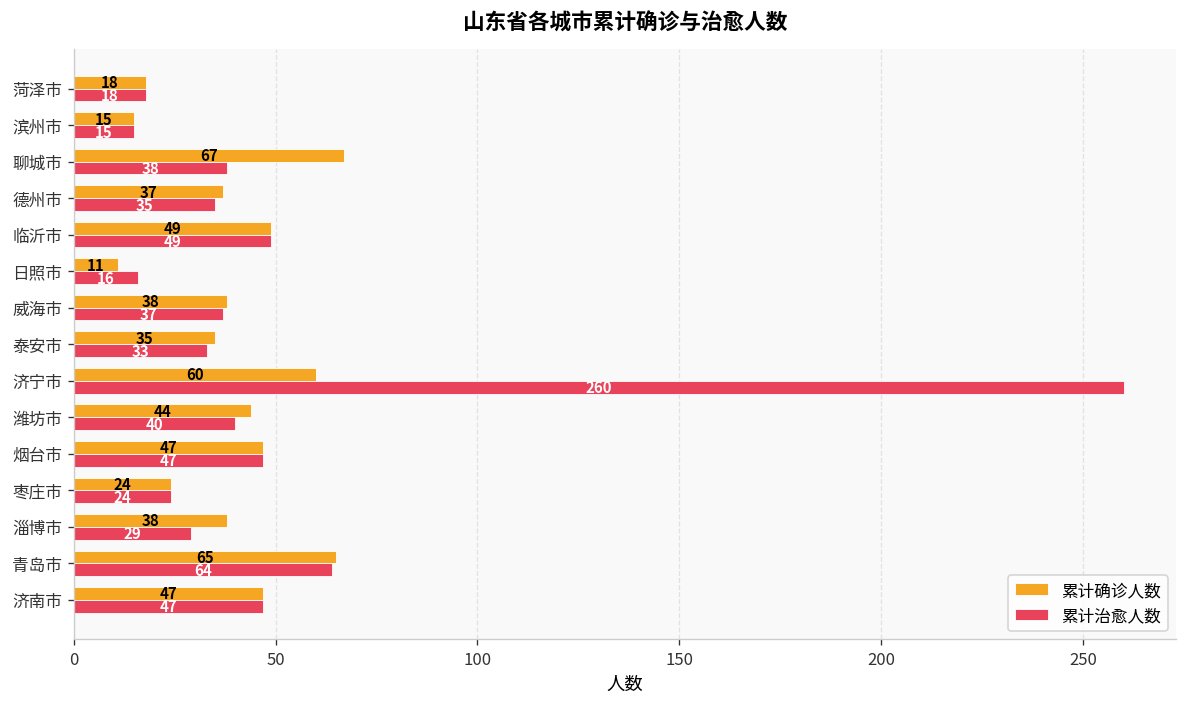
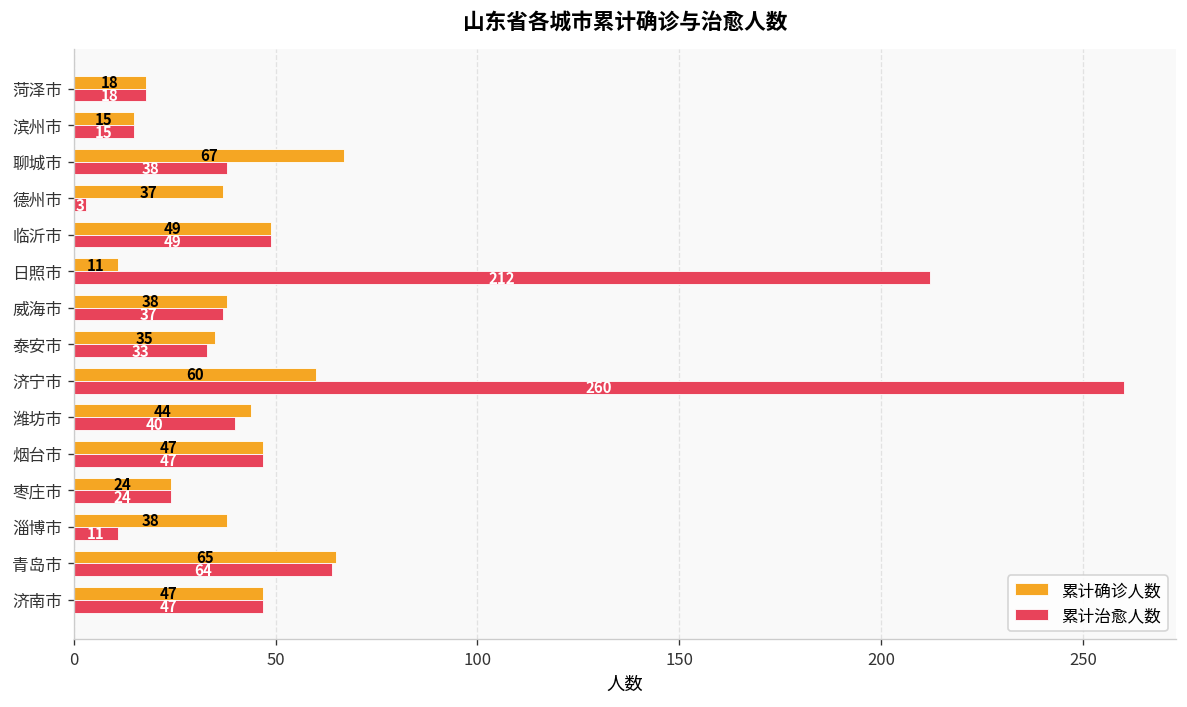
  {
    "累计确诊人数": {
      "聊城市": 67,
      "德州市": 37,
      "日照市": 11,
      "泰安市": 35,
      "济宁市": 60,
      "潍坊市": 44,
      "淄博市": 38
    },
    "累计治愈人数": {
      "聊城市": 38,
-     "德州市": 35,
-     "日照市": 16,
+     "德州市": 3,
+     "日照市": 212,
      "泰安市": 33,
      "济宁市": 260,
      "潍坊市": 40,
-     "淄博市": 29
+     "淄博市": 11
    }
  }
